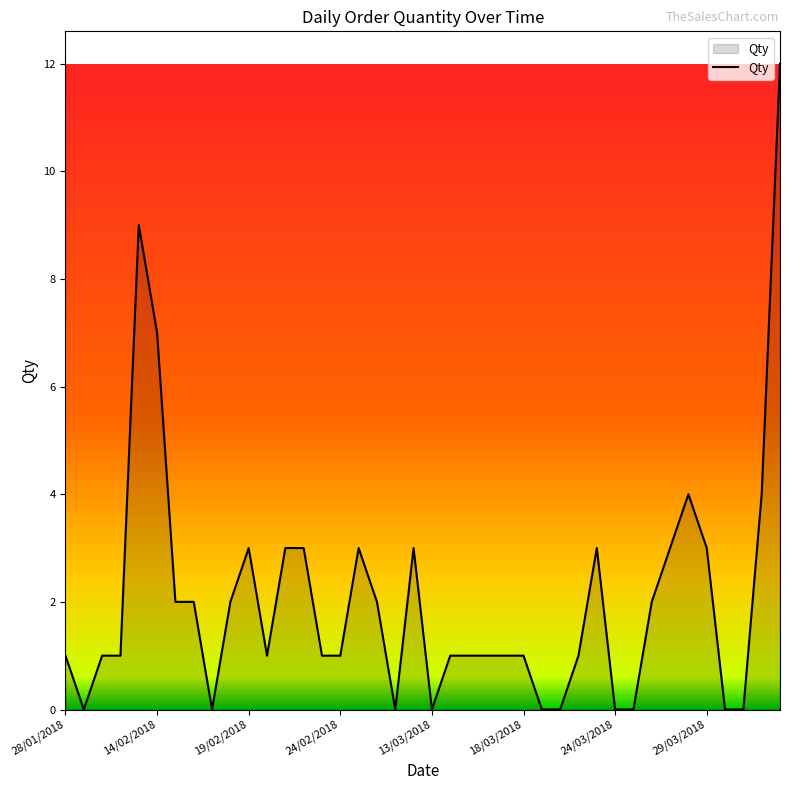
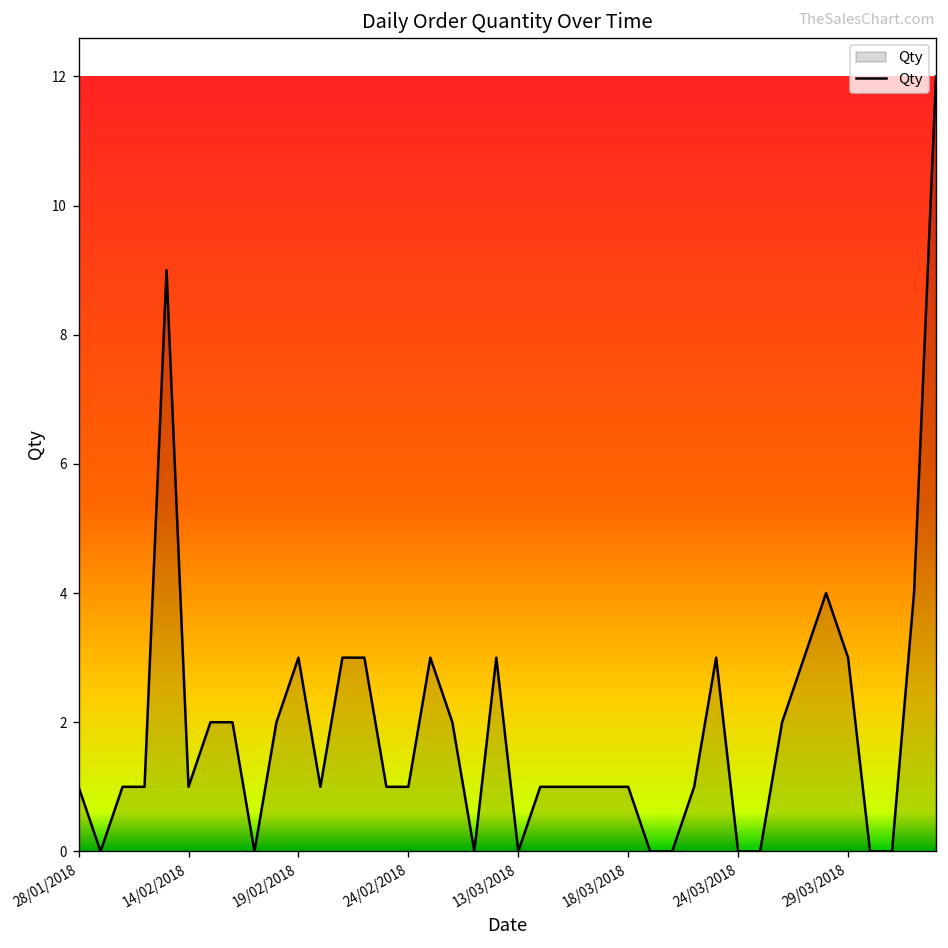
  {
    "28/01/2018": 1,
-   "14/02/2018": 7,
+   "14/02/2018": 1,
    "19/02/2018": 3,
    "24/02/2018": 1,
    "13/03/2018": 0,
    "18/03/2018": 1,
    "24/03/2018": 0,
    "29/03/2018": 3
  }
